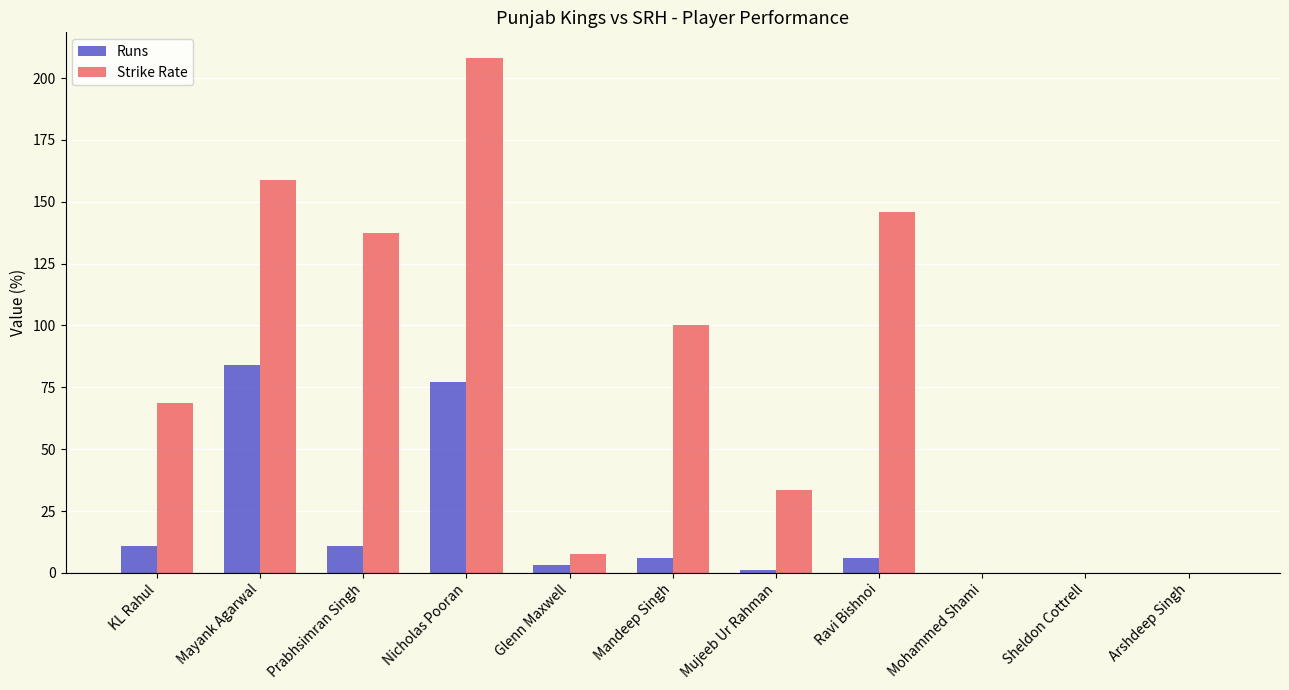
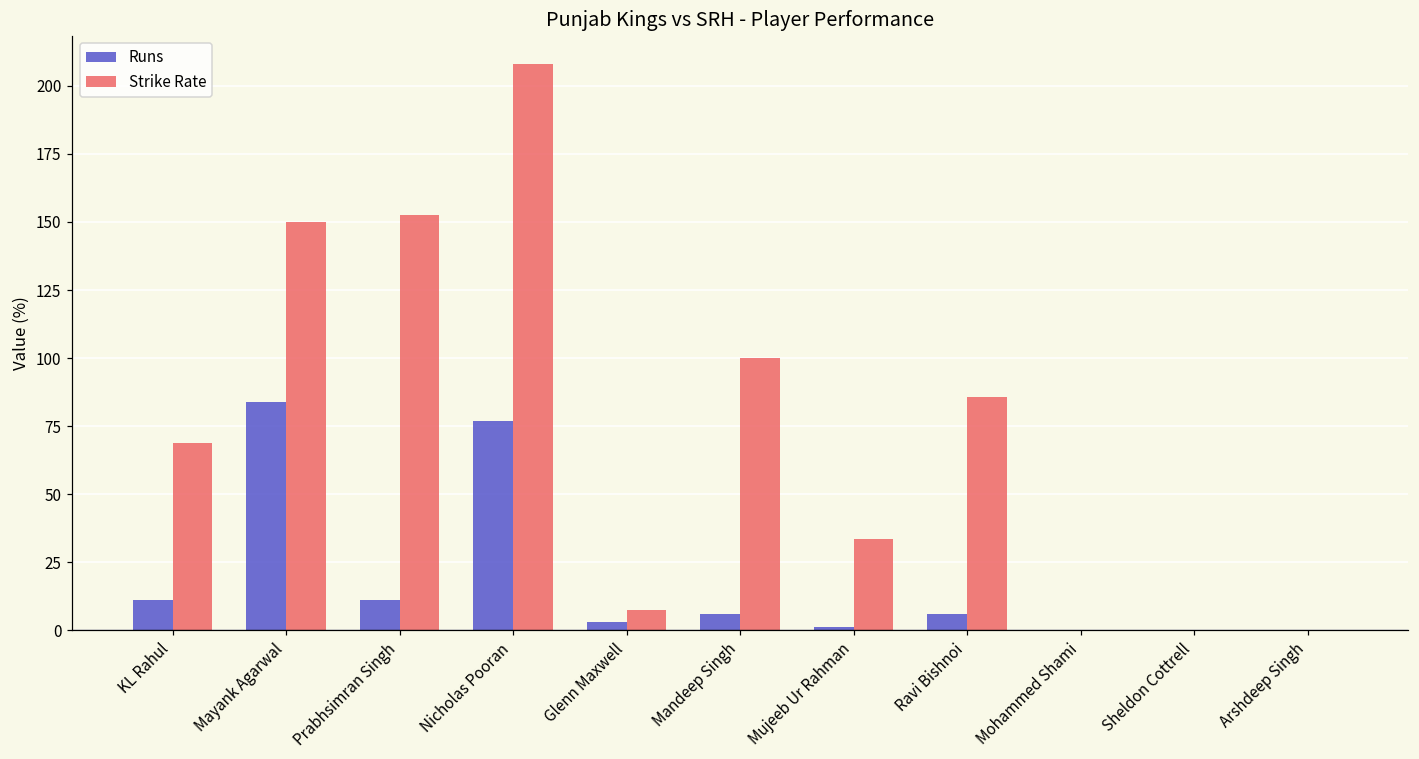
  {
    "Runs": {
      "KL Rahul": 11,
      "Mayank Agarwal": 84,
      "Prabhsimran Singh": 11,
      "Nicholas Pooran": 77,
      "Glenn Maxwell": 3,
      "Mandeep Singh": 6,
      "Ravi Bishnoi": 6,
      "Mohammed Shami": 0,
      "Sheldon Cottrell": 0,
      "Arshdeep Singh": 0
    },
    "Strike Rate": {
      "KL Rahul": 69,
-     "Mayank Agarwal": 159,
-     "Prabhsimran Singh": 138,
+     "Mayank Agarwal": 150,
+     "Prabhsimran Singh": 153,
      "Nicholas Pooran": 208,
      "Glenn Maxwell": 7,
      "Mandeep Singh": 100,
      "Mujeeb Ur Rahman": 33,
-     "Ravi Bishnoi": 146,
+     "Ravi Bishnoi": 86,
      "Mohammed Shami": 0,
      "Sheldon Cottrell": 0,
      "Arshdeep Singh": 0
    }
  }
